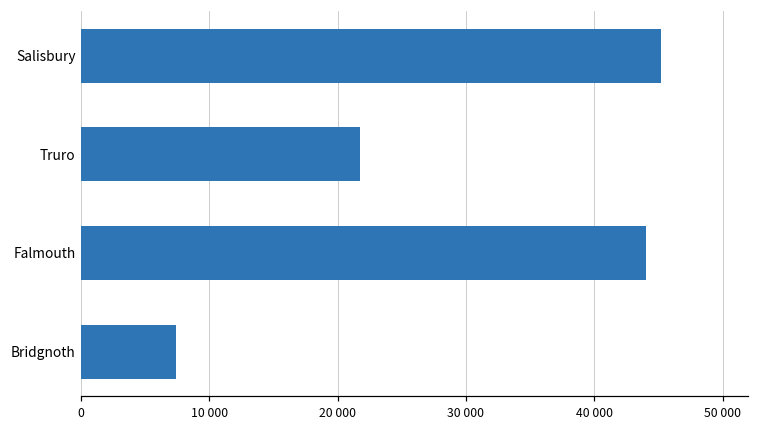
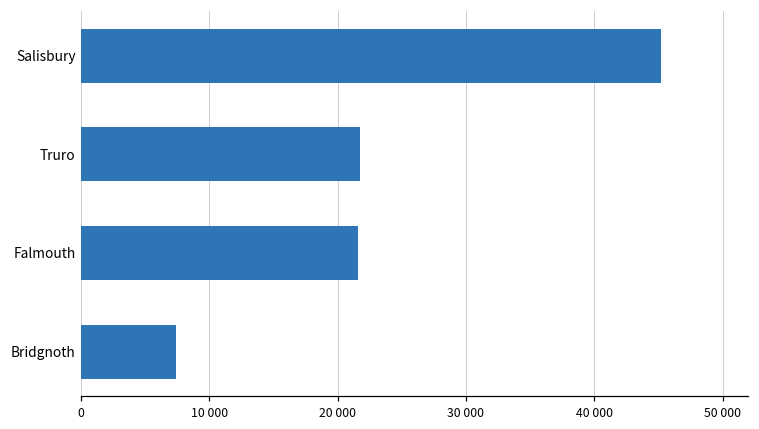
  {
    "Salisbury": 45200,
    "Truro": 21800,
-   "Falmouth": 44100,
+   "Falmouth": 21600,
    "Bridgnoth": 7400
  }
